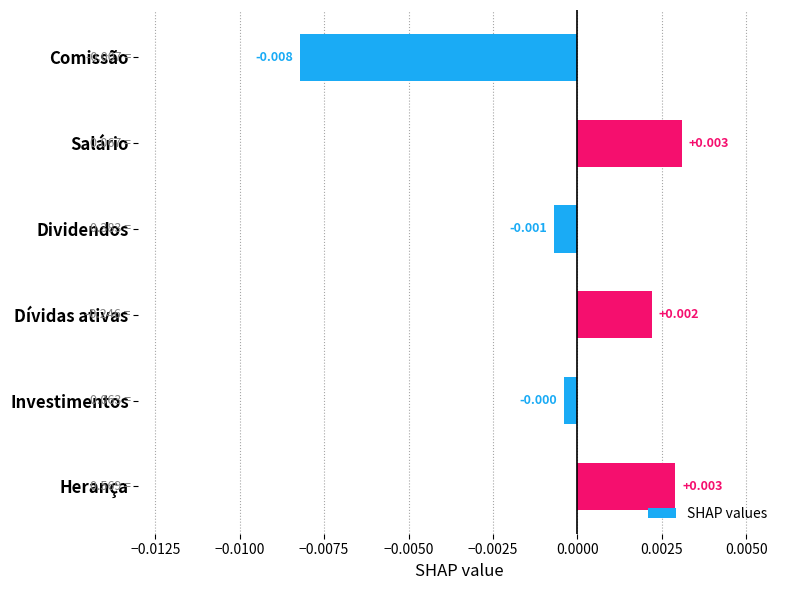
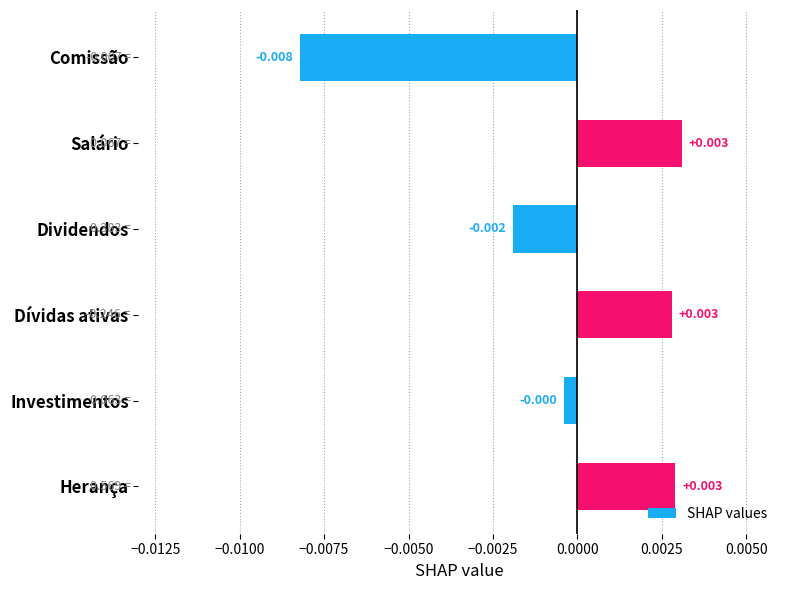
  {
    "Comissão": "-0.008",
    "Salário": "+0.003",
-   "Dividendos": "-0.001",
-   "Dívidas ativas": "+0.002",
+   "Dividendos": "-0.002",
+   "Dívidas ativas": "+0.003",
    "Investimentos": "-0.000",
    "Herança": "+0.003"
  }
